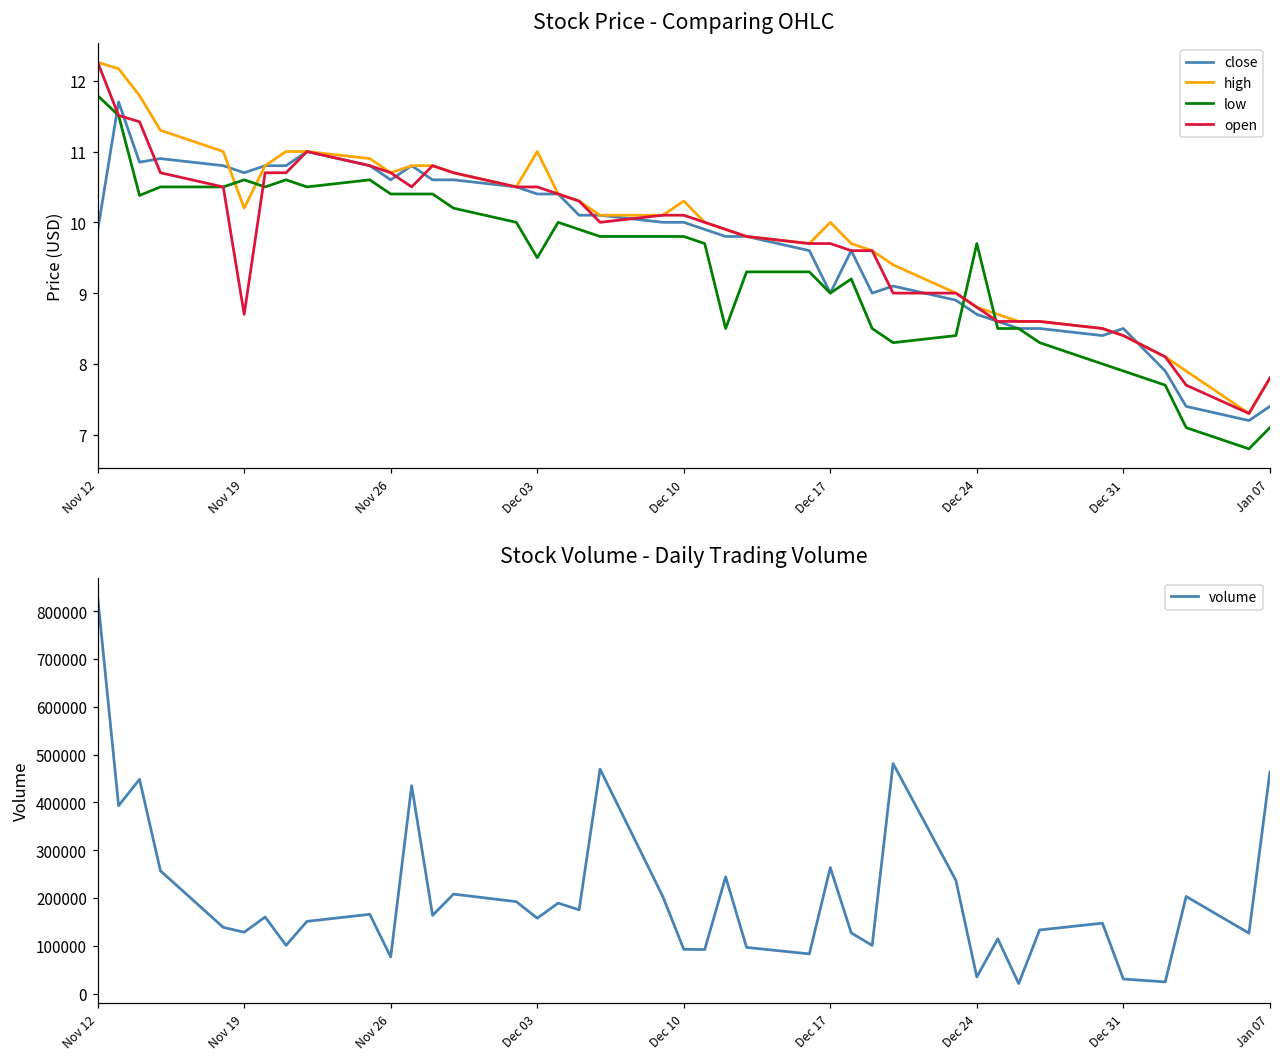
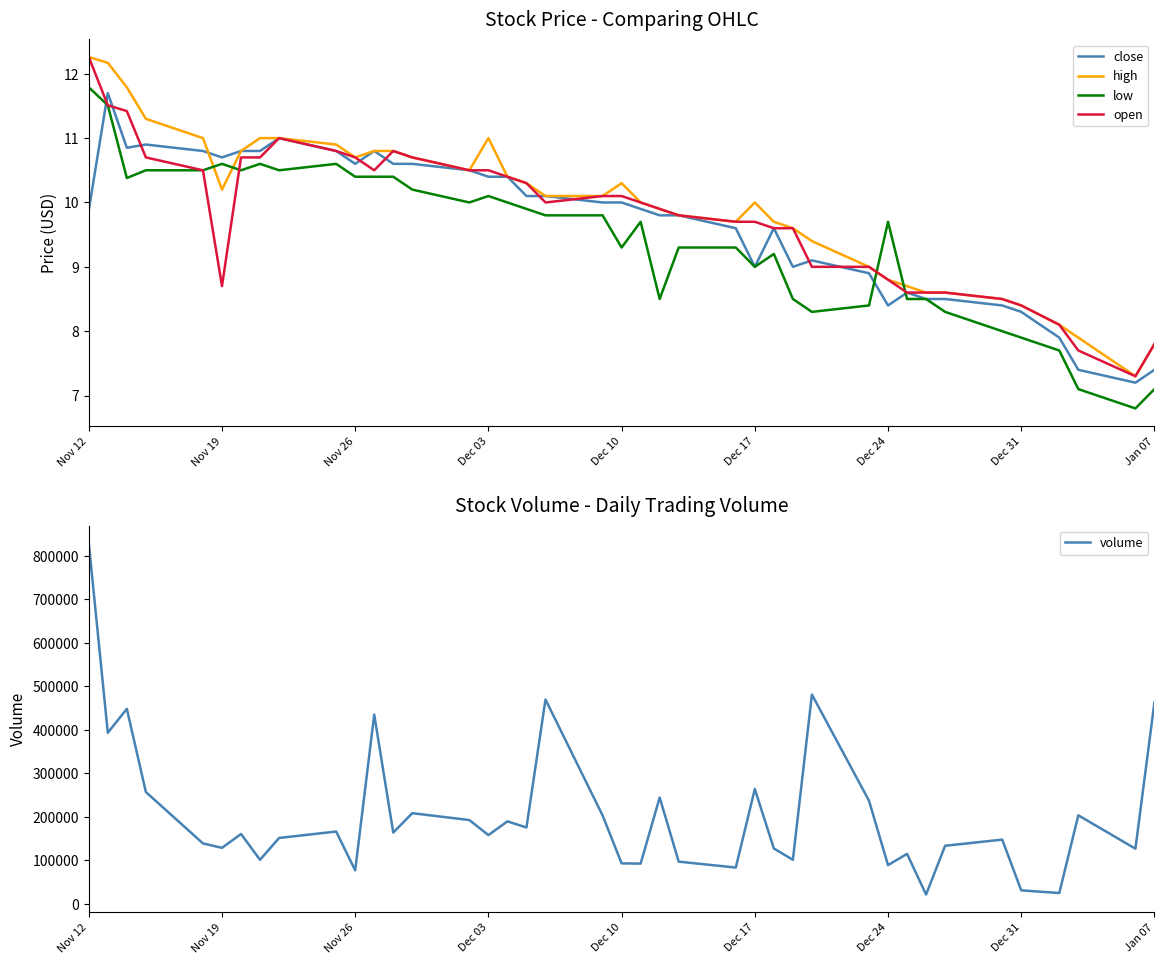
  {
    "Stock Price - Comparing OHLC": {
      "close": {
        "Nov 12": 9.9,
        "Nov 19": 10.7,
        "Nov 26": 10.6,
        "Dec 03": 10.4,
        "Dec 10": 10.0,
-       "Dec 24": 8.7,
-       "Dec 31": 8.5,
+       "Dec 24": 8.4,
+       "Dec 31": 8.3,
        "Jan 07": 7.4
      },
      "high": {
        "Nov 19": 10.2,
        "Dec 03": 11.0,
        "Dec 10": 10.3,
        "Dec 17": 10.0
      },
      "low": {
        "Nov 12": 11.8,
        "Nov 19": 10.6,
        "Nov 26": 10.4,
-       "Dec 03": 9.5,
-       "Dec 10": 9.8,
+       "Dec 03": 10.1,
+       "Dec 10": 9.3,
        "Dec 24": 9.7,
        "Dec 31": 7.9,
        "Jan 07": 7.1
      },
      "open": {
        "Nov 19": 8.7,
        "Dec 03": 10.5,
        "Dec 10": 10.1,
        "Dec 17": 9.7
      }
    },
    "Stock Volume - Daily Trading Volume": {
      "Nov 12": 830000,
      "Nov 19": 130000,
      "Nov 26": 80000,
      "Dec 03": 160000,
      "Dec 10": 90000,
      "Dec 17": 260000,
-     "Dec 24": 30000,
+     "Dec 24": 90000,
      "Dec 31": 30000,
      "Jan 07": 460000
    }
  }
